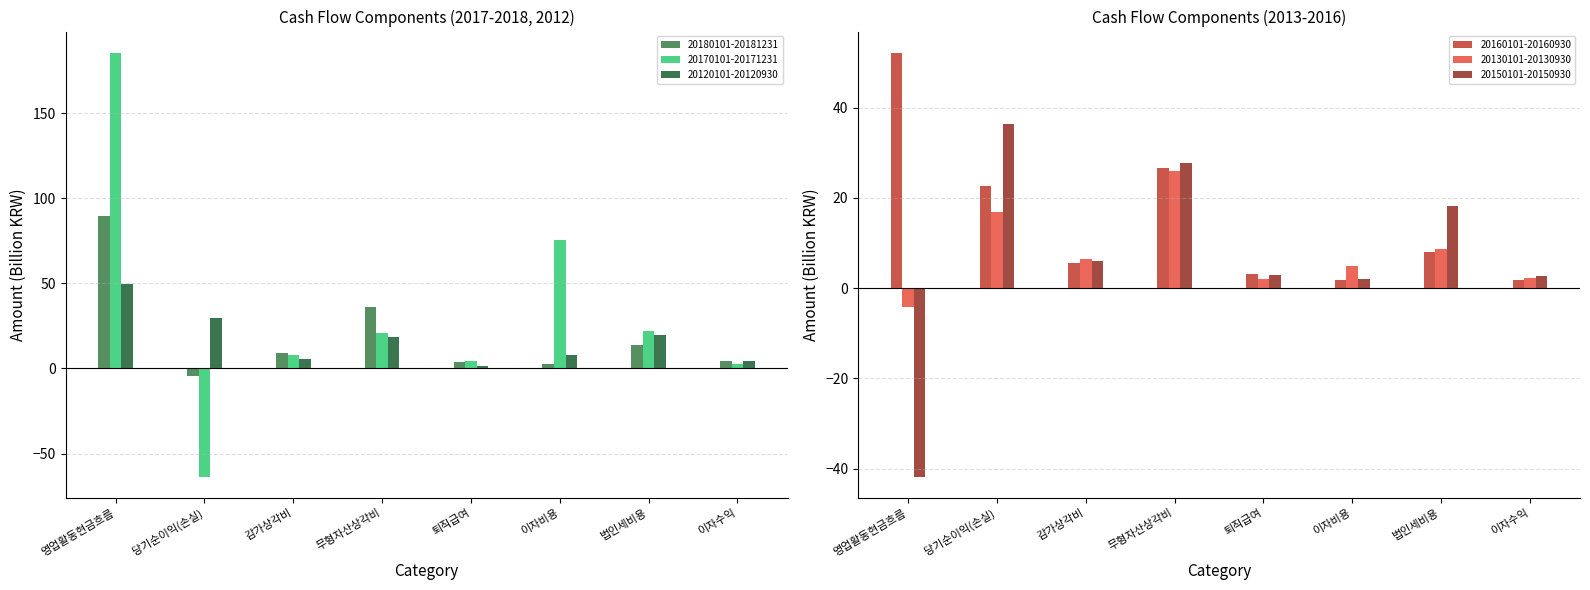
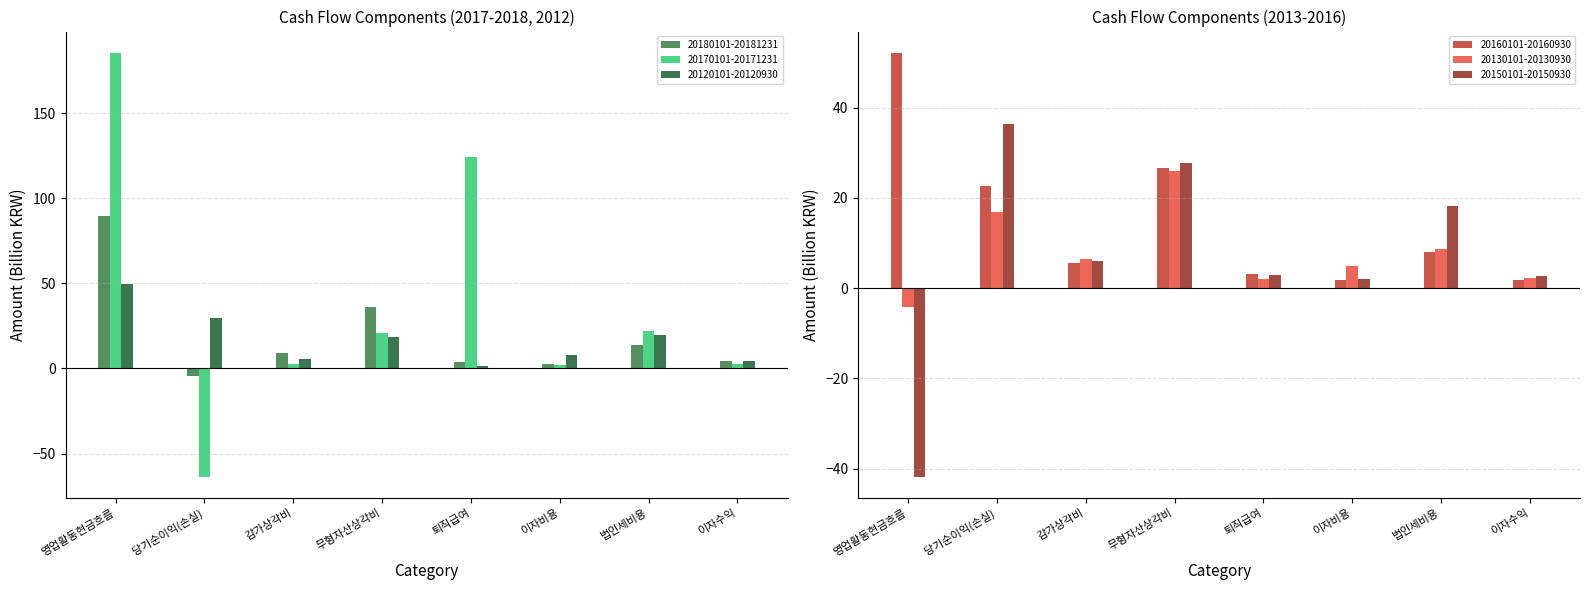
  {
    "Cash Flow Components (2017-2018, 2012)": {
      "20170101-20171231": {
        "영업활동현금흐름": 185,
        "당기순이익(손실)": -64,
-       "감가상각비": 8,
+       "감가상각비": 3,
        "무형자산상각비": 21,
-       "퇴직급여": 4,
-       "이자비용": 75,
+       "퇴직급여": 124,
+       "이자비용": 2,
        "법인세비용": 22,
        "이자수익": 3
      }
    }
  }
